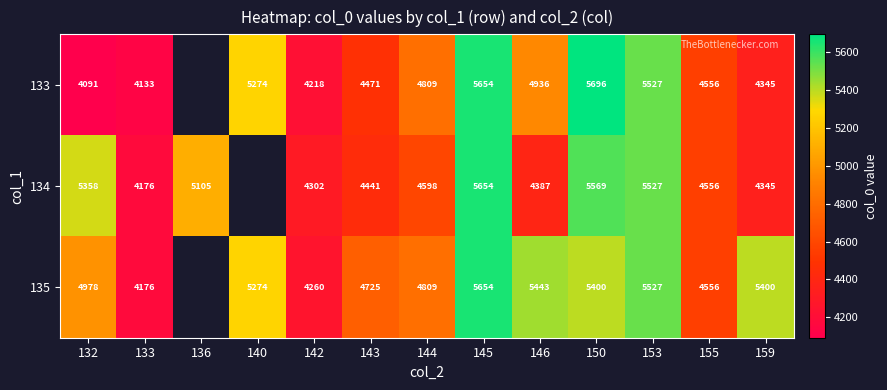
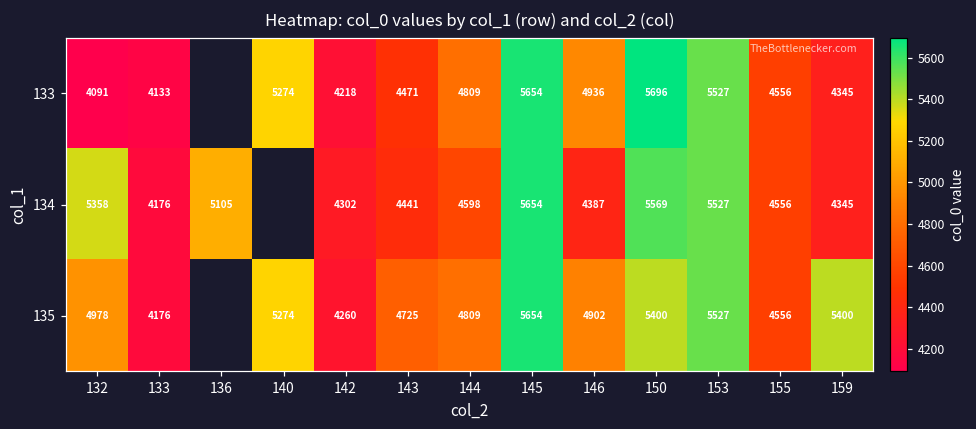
  {
    "133": {
      "132": 4091,
      "133": 4133,
      "140": 5274,
      "142": 4218,
      "143": 4471,
      "144": 4809,
      "145": 5654,
      "146": 4936,
      "150": 5696,
      "153": 5527,
      "159": 4345
    },
    "134": {
      "132": 5358,
      "133": 4176,
      "136": 5105,
      "142": 4302,
      "143": 4441,
      "144": 4598,
      "145": 5654,
      "146": 4387,
      "150": 5569,
      "153": 5527,
      "155": 4556,
      "159": 4345
    },
    "135": {
      "132": 4978,
      "133": 4176,
      "140": 5274,
      "142": 4260,
      "143": 4725,
      "144": 4809,
      "145": 5654,
-     "146": 5443,
+     "146": 4902,
      "150": 5400,
      "153": 5527,
      "155": 4556,
      "159": 5400
    }
  }
